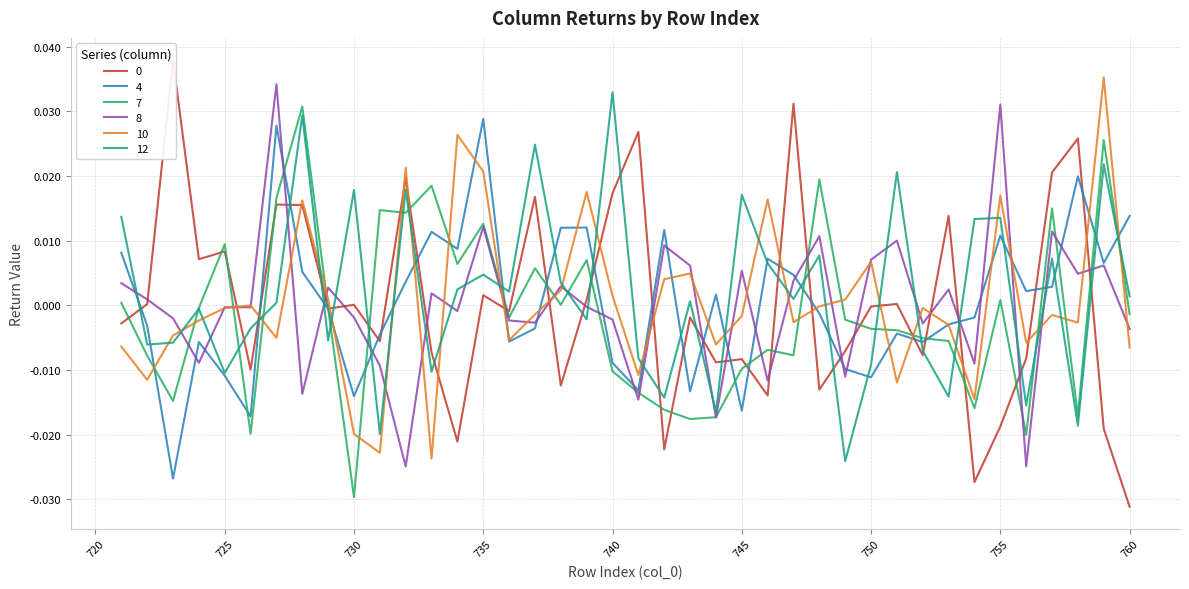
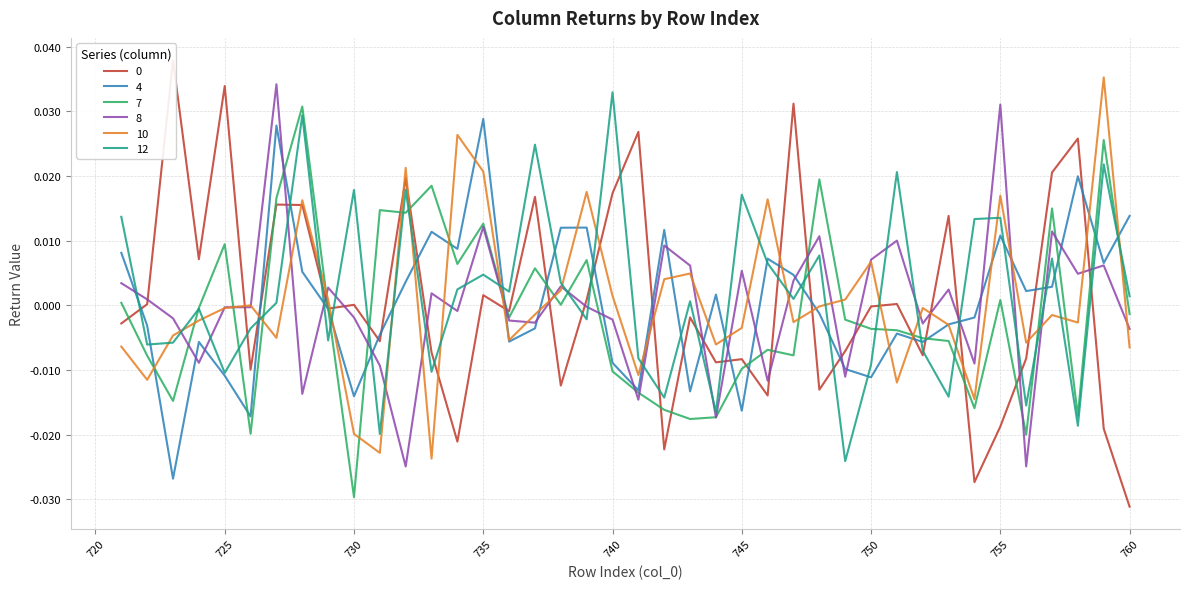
  {
    "0": {
-     "725": 0.008,
+     "725": 0.034,
      "730": 0.000,
      "735": 0.002,
      "740": 0.017,
      "745": -0.008,
      "750": 0.000,
      "755": -0.019,
      "760": -0.031
    },
    "4": {
      "725": -0.011,
      "730": -0.014,
      "735": 0.029,
      "740": -0.009,
      "745": -0.016,
      "750": -0.011,
      "755": 0.011,
      "760": 0.014
    },
    "8": {
      "730": -0.002,
      "735": 0.012,
      "740": -0.002,
      "745": 0.005,
      "755": 0.031,
      "760": -0.004
    },
    "10": {
      "730": -0.020,
      "735": 0.021,
      "740": 0.001,
-     "745": -0.002,
+     "745": -0.003,
      "755": 0.017,
      "760": -0.007
    }
  }
